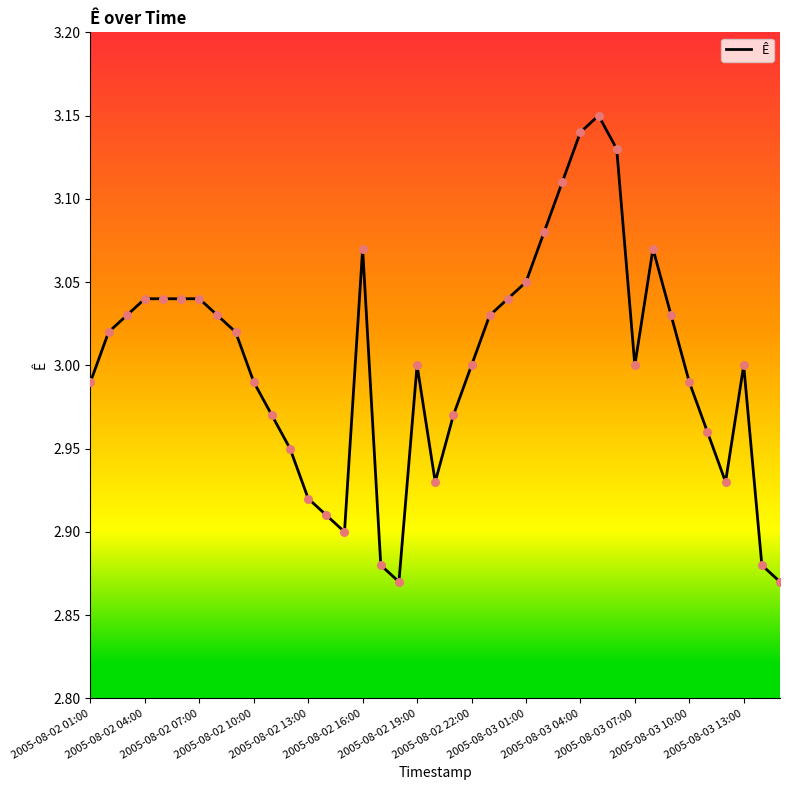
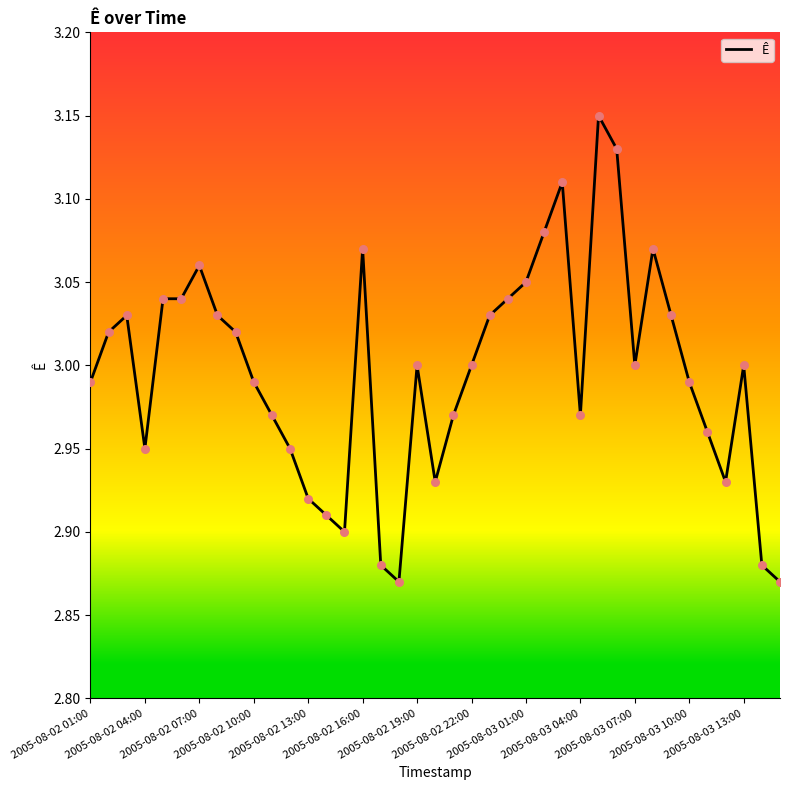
  {
    "2005-08-02 01:00": 2.99,
-   "2005-08-02 04:00": 3.04,
-   "2005-08-02 07:00": 3.04,
+   "2005-08-02 04:00": 2.95,
+   "2005-08-02 07:00": 3.06,
    "2005-08-02 10:00": 2.99,
    "2005-08-02 13:00": 2.92,
    "2005-08-02 16:00": 3.07,
    "2005-08-02 19:00": 3.00,
    "2005-08-02 22:00": 3.00,
    "2005-08-03 01:00": 3.05,
-   "2005-08-03 04:00": 3.14,
+   "2005-08-03 04:00": 2.97,
    "2005-08-03 07:00": 3.00,
    "2005-08-03 10:00": 2.99,
    "2005-08-03 13:00": 3.00
  }
